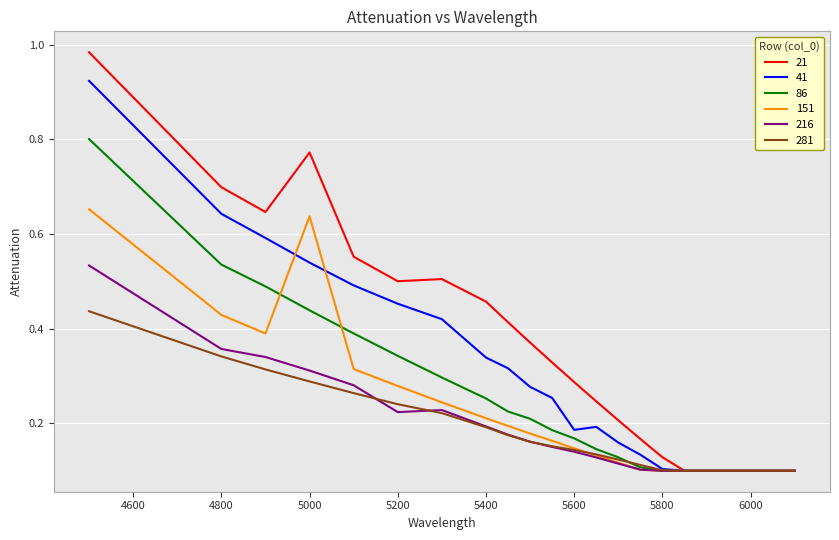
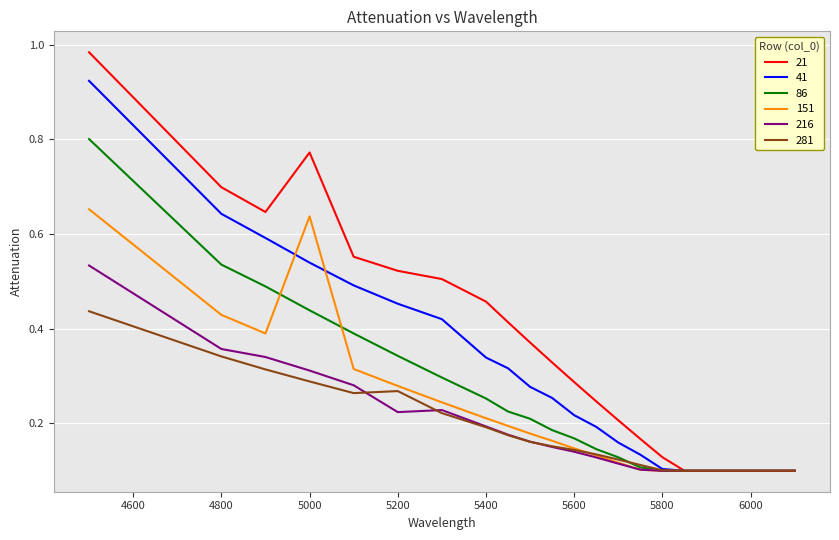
  {
    "21": {
      "4800": 0.70,
      "5000": 0.77,
-     "5200": 0.50,
+     "5200": 0.52,
      "5400": 0.46,
      "5600": 0.29,
      "5800": 0.13
    },
    "41": {
      "4800": 0.64,
      "5000": 0.54,
      "5200": 0.45,
      "5400": 0.34,
-     "5600": 0.19
+     "5600": 0.22
    },
    "86": {
      "4800": 0.54,
      "5000": 0.44,
      "5200": 0.34,
      "5400": 0.25,
      "5600": 0.17
    },
    "151": {
      "4800": 0.43,
      "5000": 0.64,
      "5200": 0.28,
      "5400": 0.21
    },
    "216": {
      "4800": 0.36,
      "5000": 0.31,
      "5200": 0.22
    },
    "281": {
      "4800": 0.34,
      "5000": 0.29,
-     "5200": 0.24
+     "5200": 0.27
    }
  }
